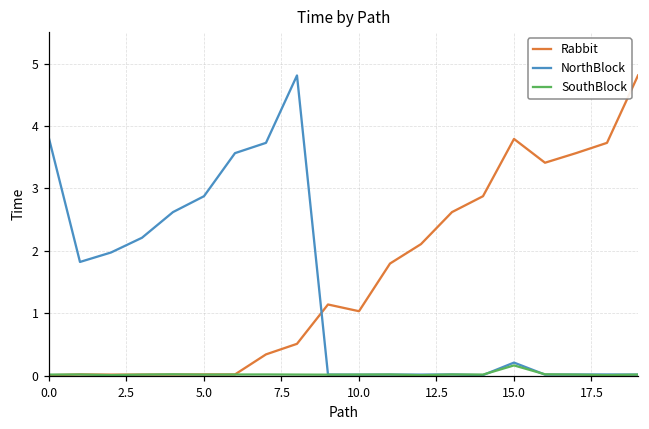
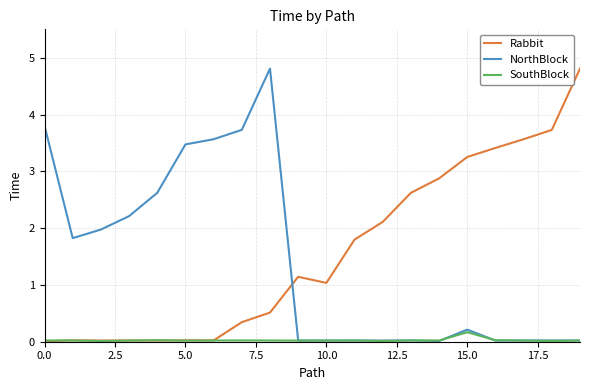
  {
    "Rabbit": {
      "10.0": 1.0,
-     "15.0": 3.8
+     "15.0": 3.3
    },
    "NorthBlock": {
      "0.0": 3.8,
-     "5.0": 2.9,
+     "5.0": 3.5,
      "15.0": 0.2
    },
    "SouthBlock": {
      "15.0": 0.2
    }
  }
